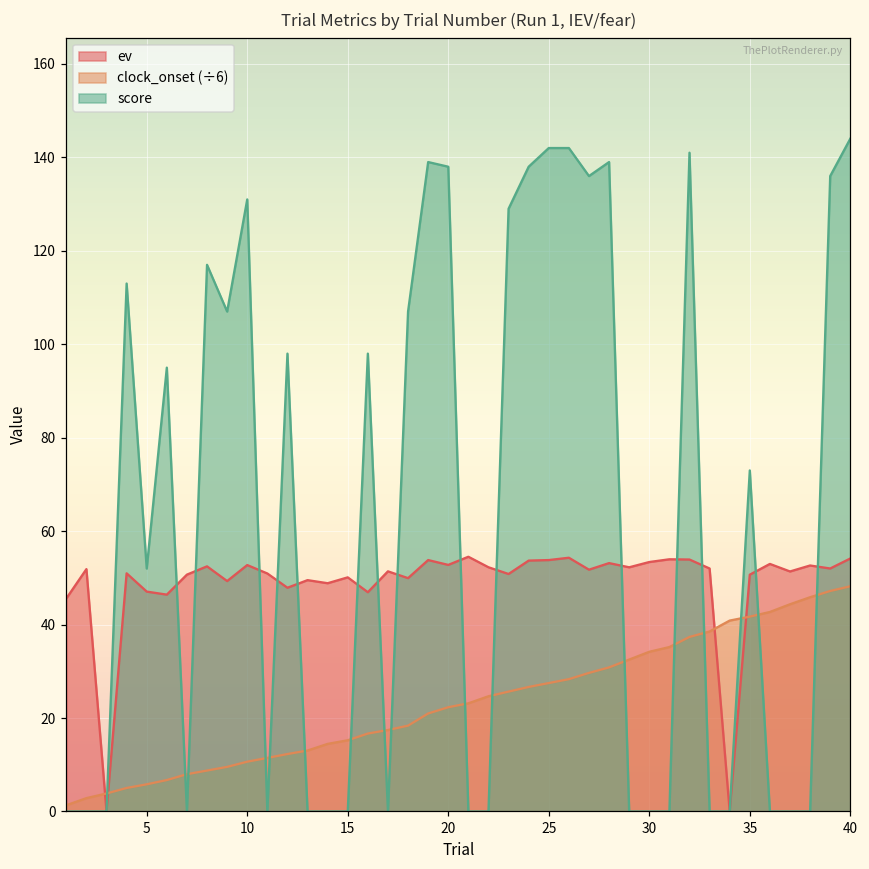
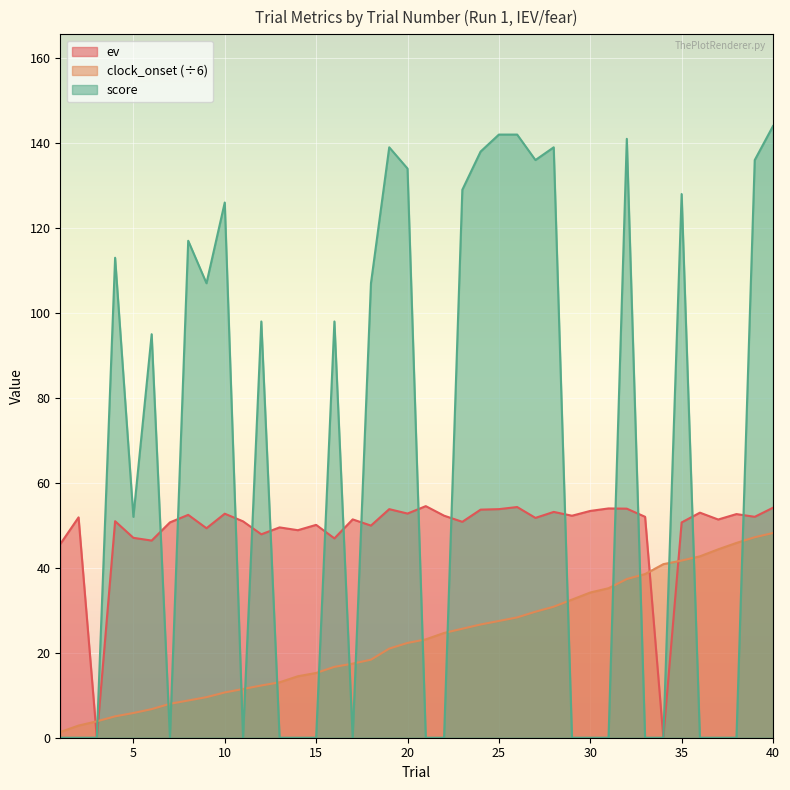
  {
    "score": {
      "5": 52,
-     "10": 131,
+     "10": 126,
      "15": 0,
-     "20": 138,
+     "20": 134,
      "25": 142,
      "30": 0,
-     "35": 73,
+     "35": 128,
      "40": 144
    }
  }
